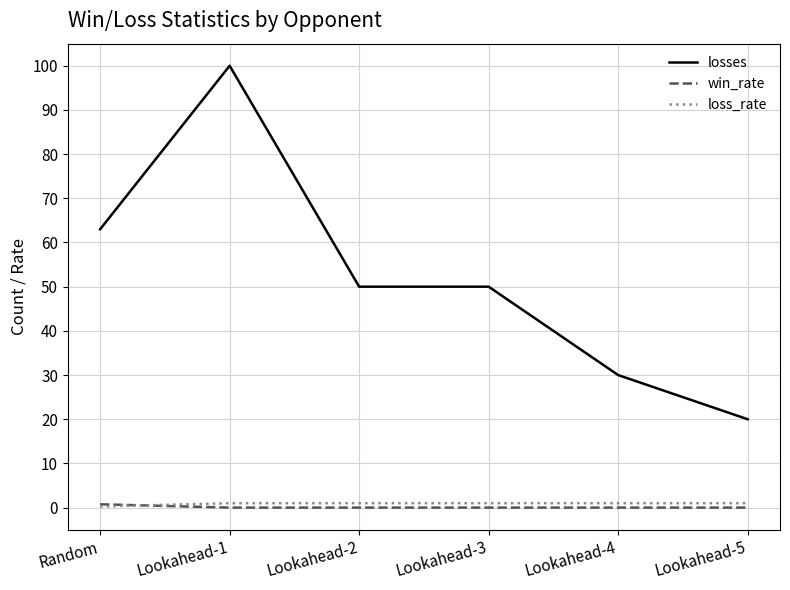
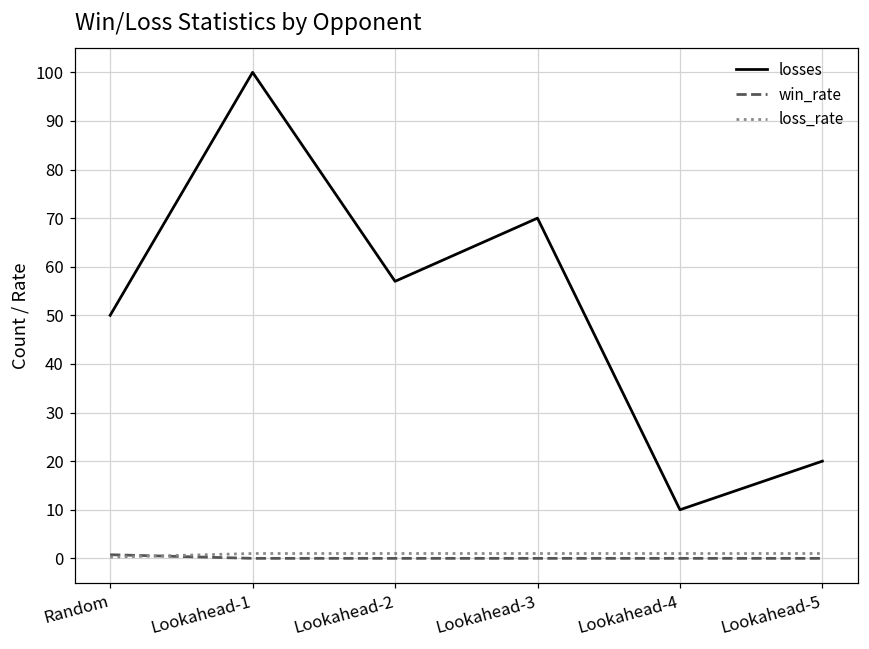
  {
    "losses": {
-     "Random": 63,
+     "Random": 50,
      "Lookahead-1": 100,
-     "Lookahead-2": 50,
-     "Lookahead-3": 50,
-     "Lookahead-4": 30,
+     "Lookahead-2": 57,
+     "Lookahead-3": 70,
+     "Lookahead-4": 10,
      "Lookahead-5": 20
    },
    "win_rate": {
      "Lookahead-1": 0,
      "Lookahead-2": 0,
      "Lookahead-3": 0,
      "Lookahead-4": 0,
      "Lookahead-5": 0
    },
    "loss_rate": {
      "Lookahead-1": 1,
      "Lookahead-2": 1,
      "Lookahead-3": 1,
      "Lookahead-4": 1,
      "Lookahead-5": 1
    }
  }
